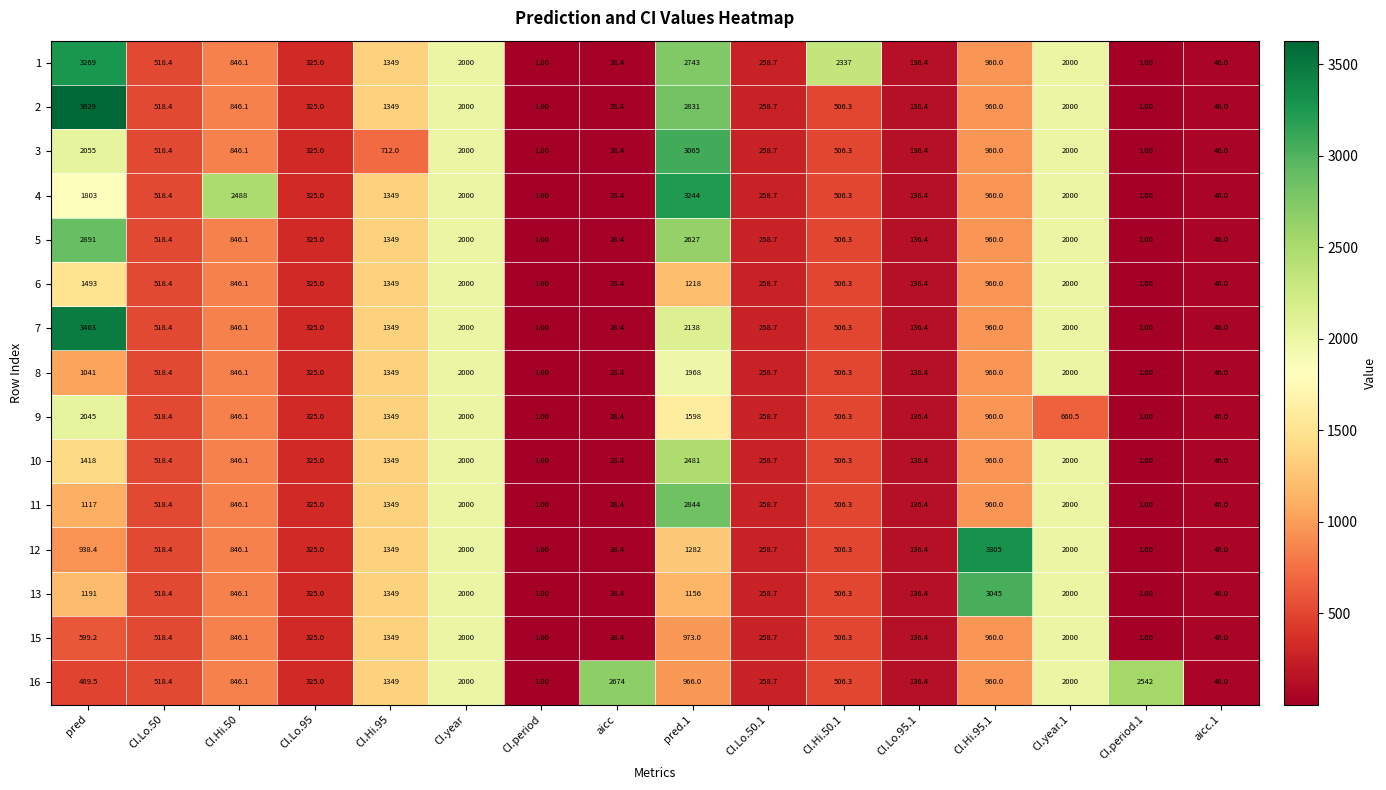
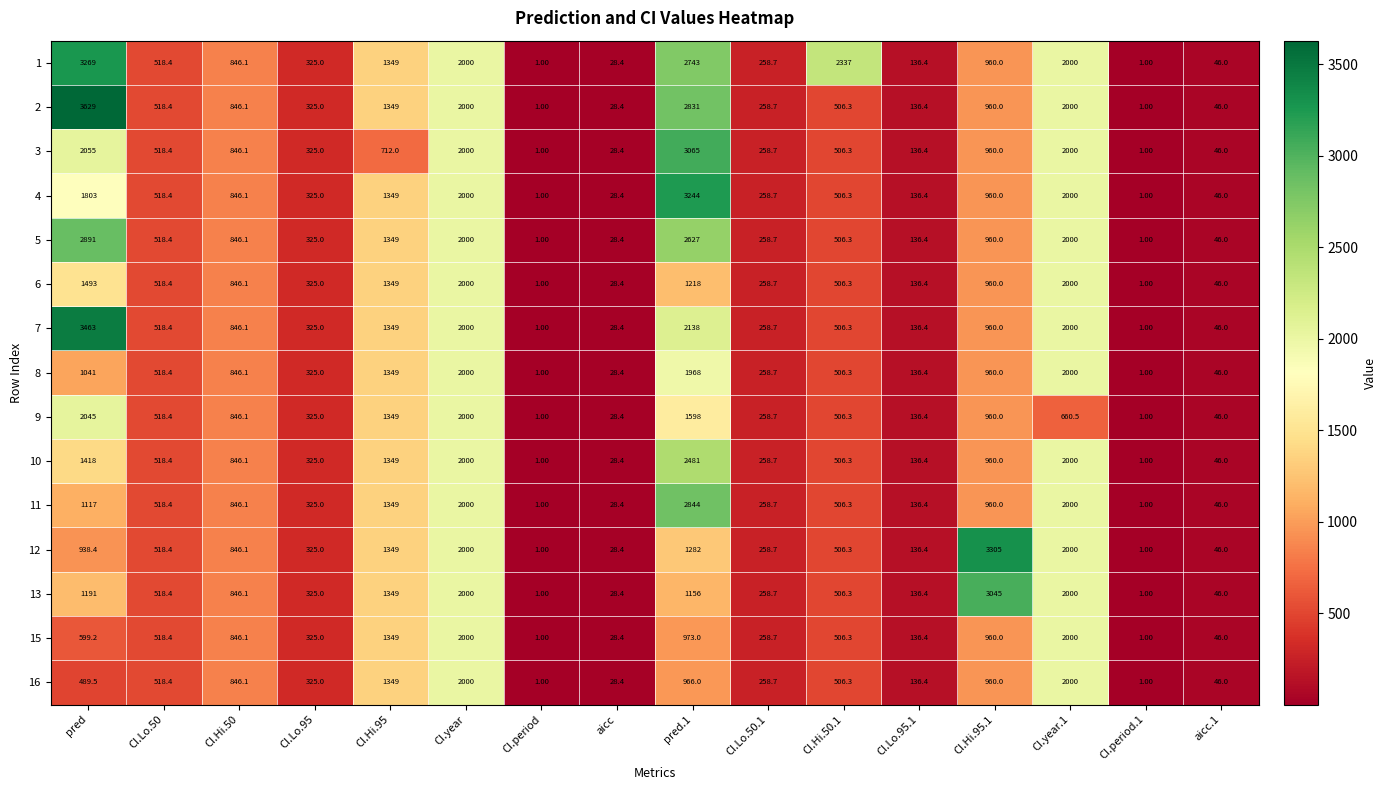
  {
    "4": {
      "pred": 1803,
      "CI.Lo.50": 518.4,
-     "CI.Hi.50": 2488,
+     "CI.Hi.50": 846.1,
      "CI.Lo.95": 325.0,
      "CI.Hi.95": 1349,
      "CI.year": 2000,
      "CI.period": 1.00,
      "aicc": 28.4,
      "pred.1": 3244,
      "CI.Lo.50.1": 258.7,
      "CI.Hi.50.1": 506.3,
      "CI.Lo.95.1": 136.4,
      "CI.Hi.95.1": 960.0,
      "CI.year.1": 2000,
      "CI.period.1": 1.00,
      "aicc.1": 46.0
    },
    "16": {
      "pred": 489.5,
      "CI.Lo.50": 518.4,
      "CI.Hi.50": 846.1,
      "CI.Lo.95": 325.0,
      "CI.Hi.95": 1349,
      "CI.year": 2000,
      "CI.period": 1.00,
-     "aicc": 2674,
+     "aicc": 28.4,
      "pred.1": 966.0,
      "CI.Lo.50.1": 258.7,
      "CI.Hi.50.1": 506.3,
      "CI.Lo.95.1": 136.4,
      "CI.Hi.95.1": 960.0,
      "CI.year.1": 2000,
-     "CI.period.1": 2542,
+     "CI.period.1": 1.00,
      "aicc.1": 46.0
    }
  }
